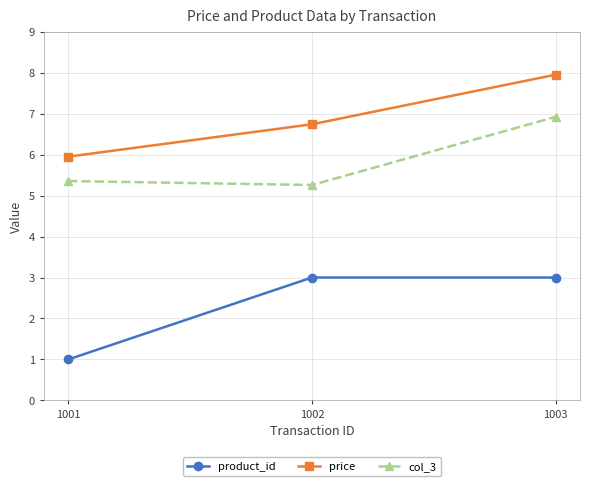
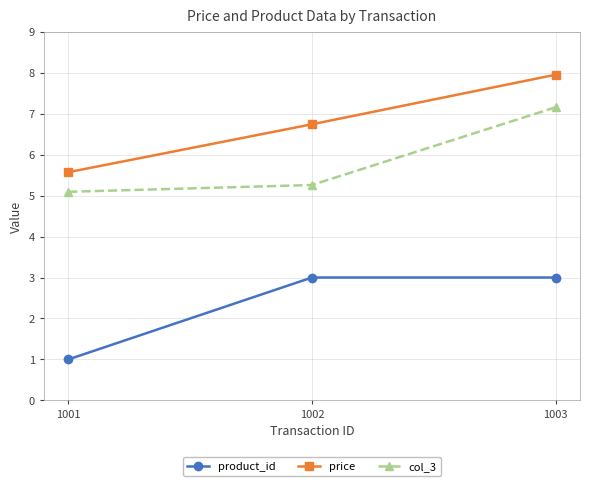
  {
    "product_id": {
      "1001": 1.0,
      "1002": 3.0,
      "1003": 3.0
    },
    "price": {
-     "1001": 6.0,
+     "1001": 5.6,
      "1002": 6.7,
      "1003": 8.0
    },
    "col_3": {
-     "1001": 5.4,
+     "1001": 5.1,
      "1002": 5.3,
-     "1003": 6.9
+     "1003": 7.2
    }
  }
